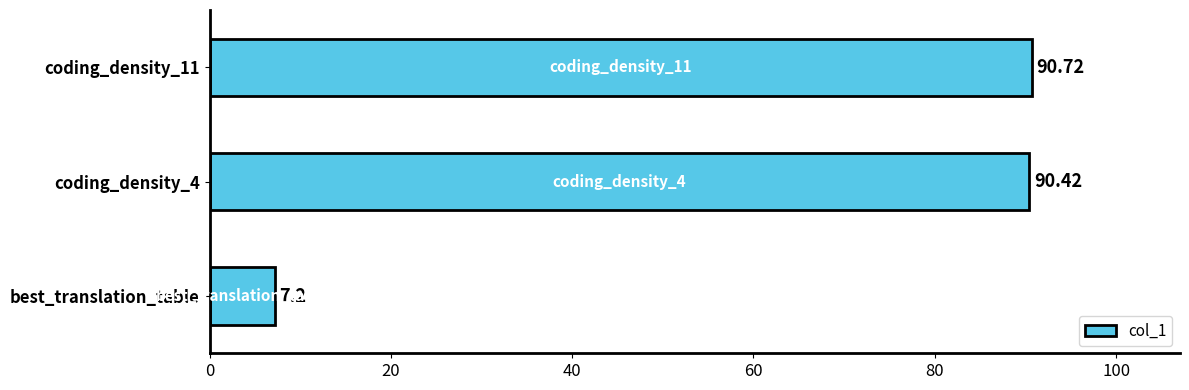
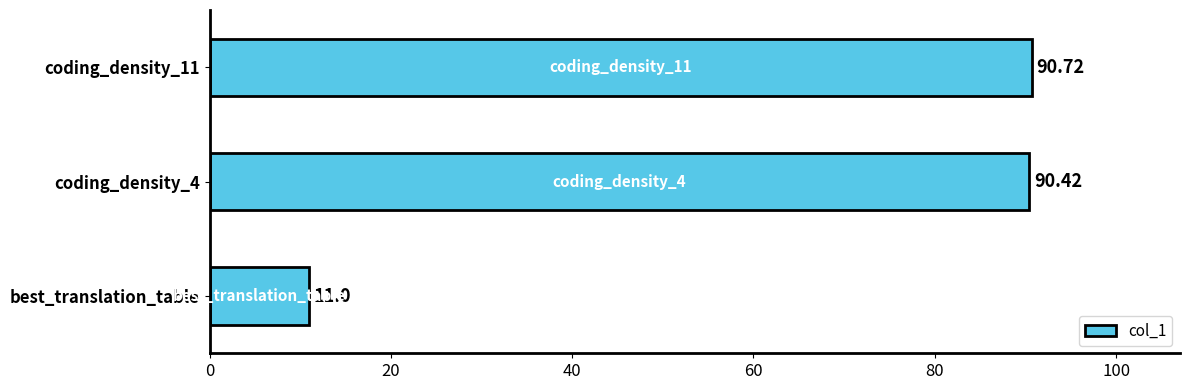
  {
    "coding_density_11": 90.72,
    "coding_density_4": 90.42,
-   "best_translation_table": 7.2
+   "best_translation_table": 11.0
  }
